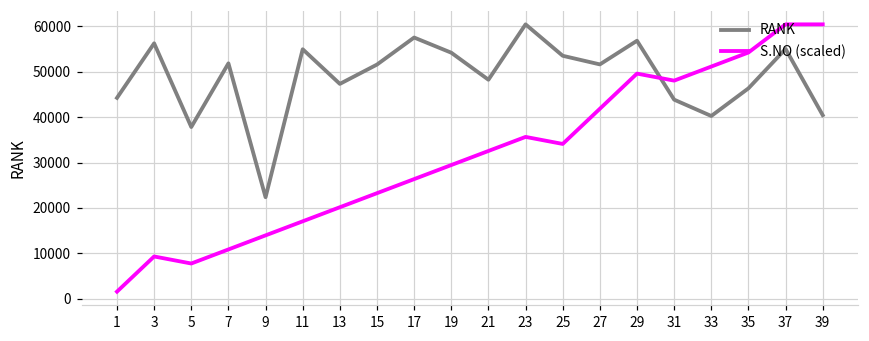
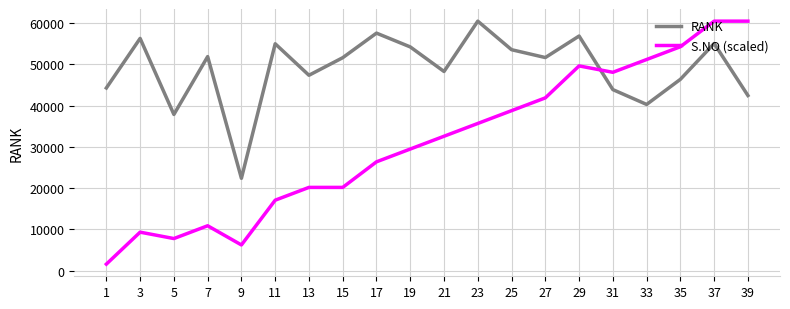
  {
    "RANK": {
      "1": 44000,
      "3": 56000,
      "5": 38000,
      "7": 52000,
      "9": 22000,
      "11": 55000,
      "13": 47000,
      "15": 52000,
      "17": 58000,
      "19": 54000,
      "21": 48000,
      "23": 60000,
      "25": 54000,
      "27": 52000,
      "29": 57000,
      "31": 44000,
      "33": 40000,
      "35": 46000,
      "37": 55000,
-     "39": 40000
+     "39": 42000
    },
    "S.NO (scaled)": {
      "1": 2000,
      "3": 9000,
      "5": 8000,
      "7": 11000,
-     "9": 14000,
+     "9": 6000,
      "11": 17000,
      "13": 20000,
-     "15": 23000,
+     "15": 20000,
      "17": 26000,
      "19": 29000,
      "21": 33000,
      "23": 36000,
-     "25": 34000,
+     "25": 39000,
      "27": 42000,
      "29": 50000,
      "31": 48000,
      "33": 51000,
      "35": 54000,
      "37": 60000,
      "39": 60000
    }
  }
